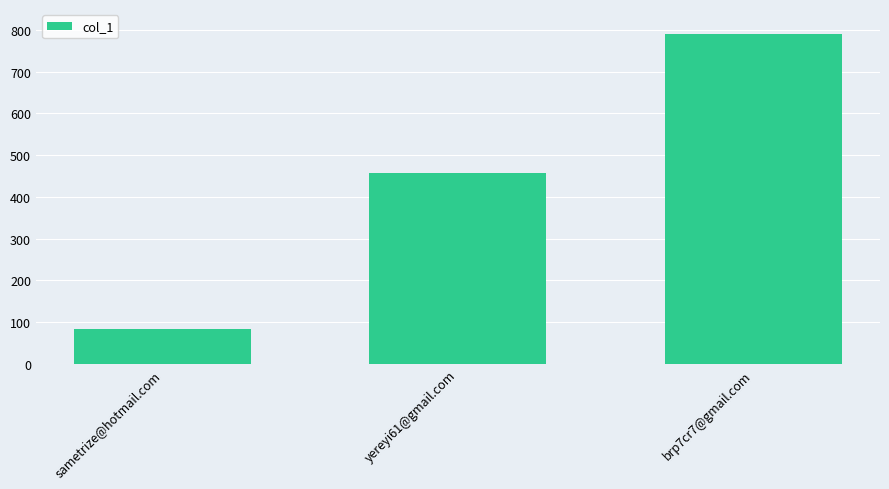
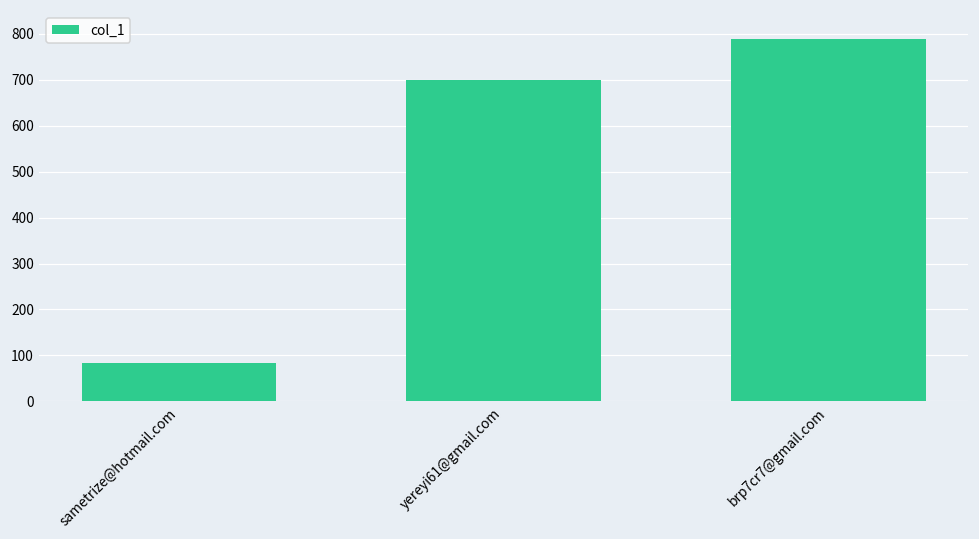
  {
    "sametrize@hotmail.com": 80,
-   "yereyi61@gmail.com": 460,
+   "yereyi61@gmail.com": 700,
    "brp7cr7@gmail.com": 790
  }
